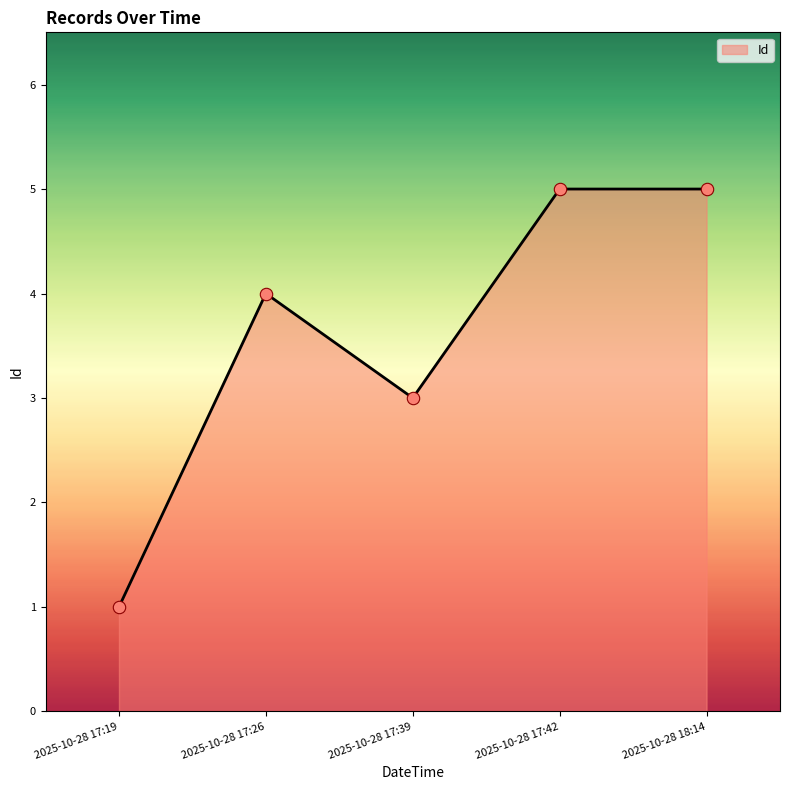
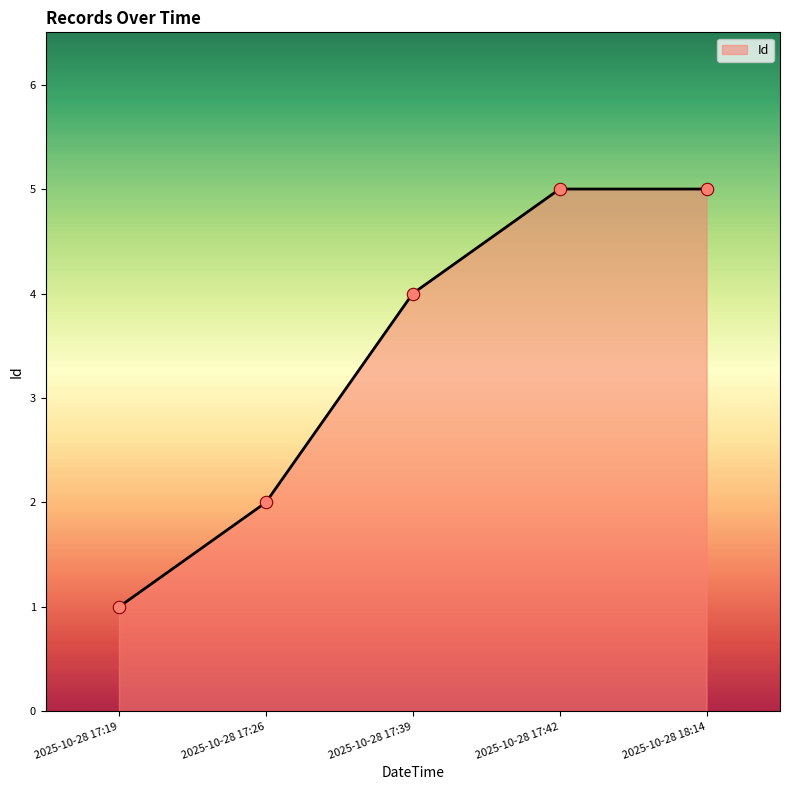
  {
    "2025-10-28 17:19": 1,
-   "2025-10-28 17:26": 4,
-   "2025-10-28 17:39": 3,
+   "2025-10-28 17:26": 2,
+   "2025-10-28 17:39": 4,
    "2025-10-28 17:42": 5,
    "2025-10-28 18:14": 5
  }
